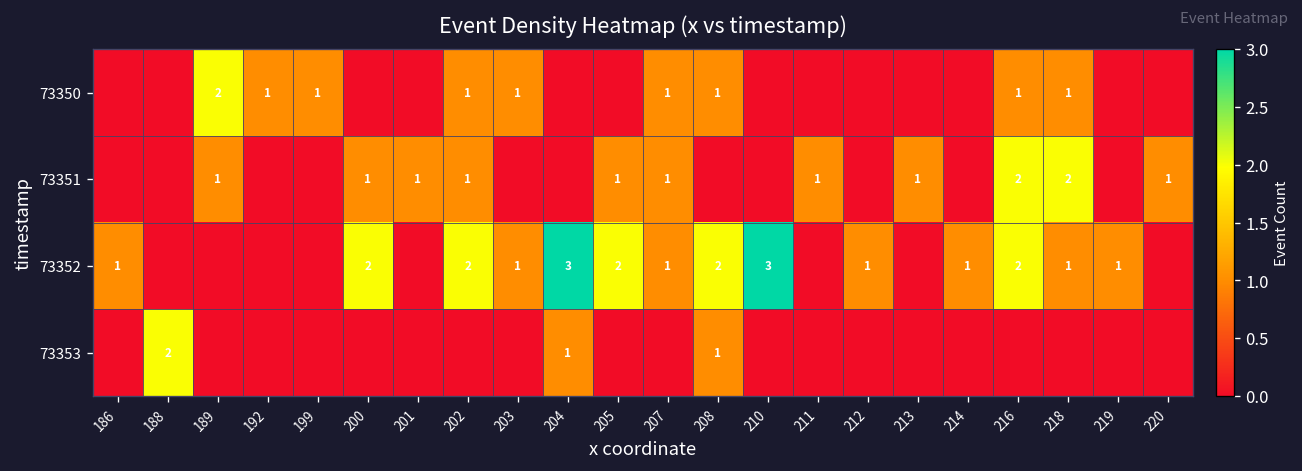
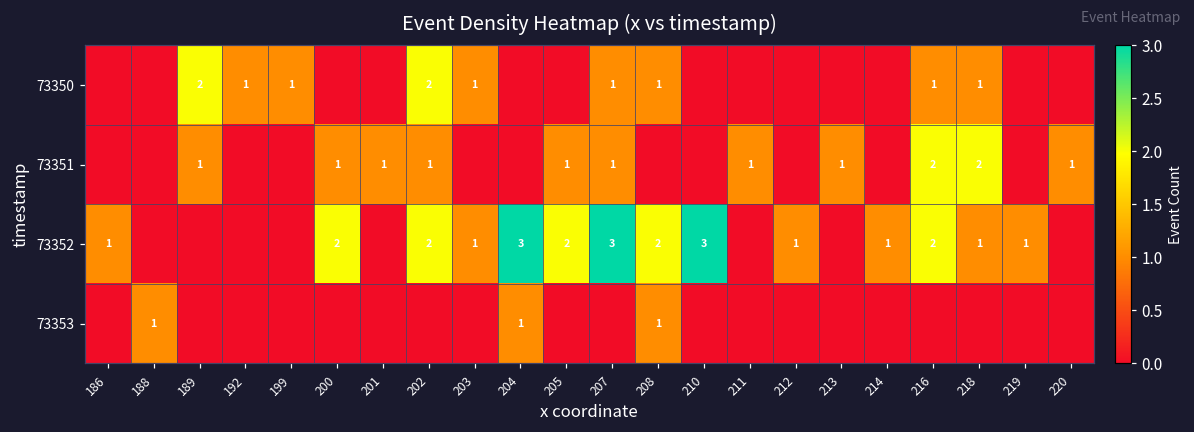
  {
    "73350": {
      "189": 2,
      "192": 1,
      "199": 1,
-     "202": 1,
+     "202": 2,
      "203": 1,
      "207": 1,
      "208": 1,
      "216": 1,
      "218": 1
    },
    "73351": {
      "189": 1,
      "200": 1,
      "201": 1,
      "202": 1,
      "205": 1,
      "207": 1,
      "211": 1,
      "213": 1,
      "216": 2,
      "218": 2,
      "220": 1
    },
    "73352": {
      "186": 1,
      "200": 2,
      "202": 2,
      "203": 1,
      "204": 3,
      "205": 2,
-     "207": 1,
+     "207": 3,
      "208": 2,
      "210": 3,
      "212": 1,
      "214": 1,
      "216": 2,
      "218": 1,
      "219": 1
    },
    "73353": {
-     "188": 2,
+     "188": 1,
      "204": 1,
      "208": 1
    }
  }
